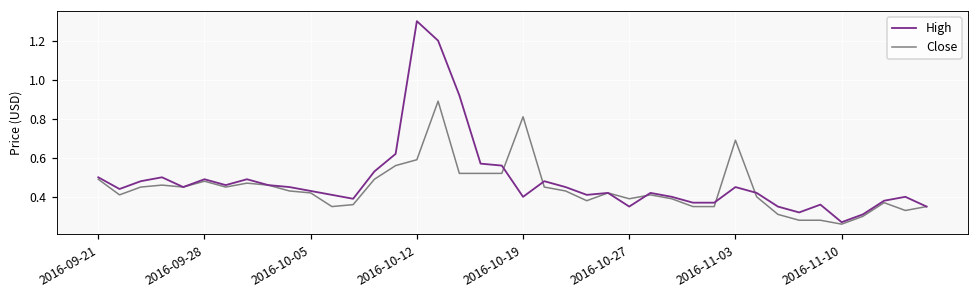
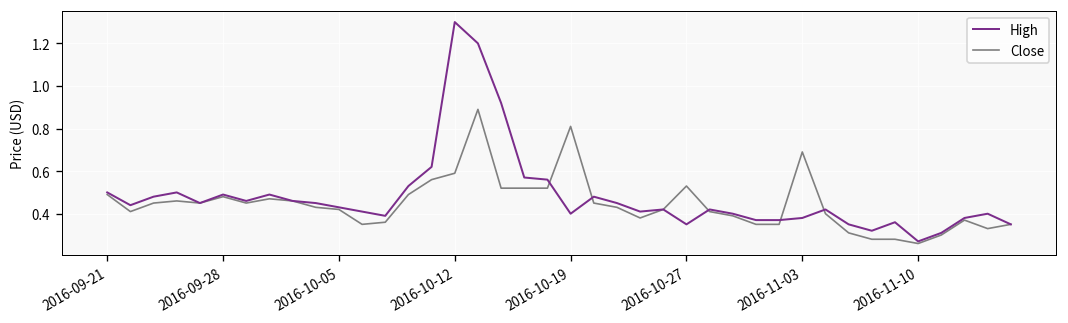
  {
    "High": {
      "2016-10-12": 1.30,
      "2016-10-19": 0.40,
      "2016-10-27": 0.35,
-     "2016-11-03": 0.45
+     "2016-11-03": 0.38
    },
    "Close": {
      "2016-10-12": 0.59,
      "2016-10-19": 0.81,
-     "2016-10-27": 0.39,
+     "2016-10-27": 0.53,
      "2016-11-03": 0.69
    }
  }
